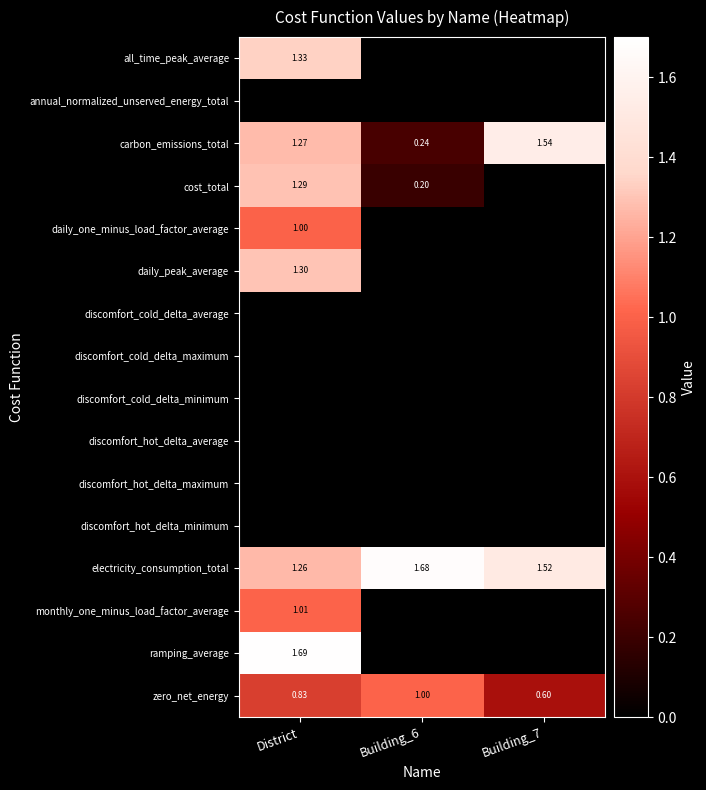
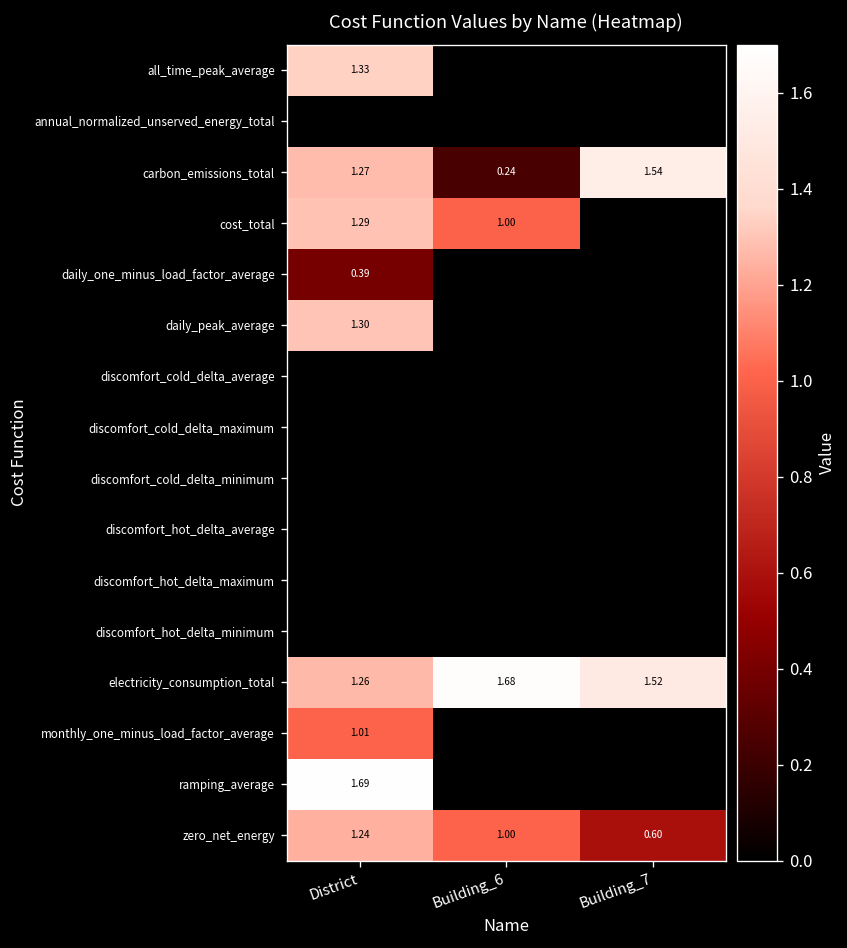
  {
    "all_time_peak_average": {
      "District": 1.33
    },
    "carbon_emissions_total": {
      "District": 1.27,
      "Building_6": 0.24,
      "Building_7": 1.54
    },
    "cost_total": {
      "District": 1.29,
-     "Building_6": 0.20
+     "Building_6": 1.00
    },
    "daily_one_minus_load_factor_average": {
-     "District": 1.00
+     "District": 0.39
    },
    "daily_peak_average": {
      "District": 1.30
    },
    "electricity_consumption_total": {
      "District": 1.26,
      "Building_6": 1.68,
      "Building_7": 1.52
    },
    "monthly_one_minus_load_factor_average": {
      "District": 1.01
    },
    "ramping_average": {
      "District": 1.69
    },
    "zero_net_energy": {
-     "District": 0.83,
+     "District": 1.24,
      "Building_6": 1.00,
      "Building_7": 0.60
    }
  }
